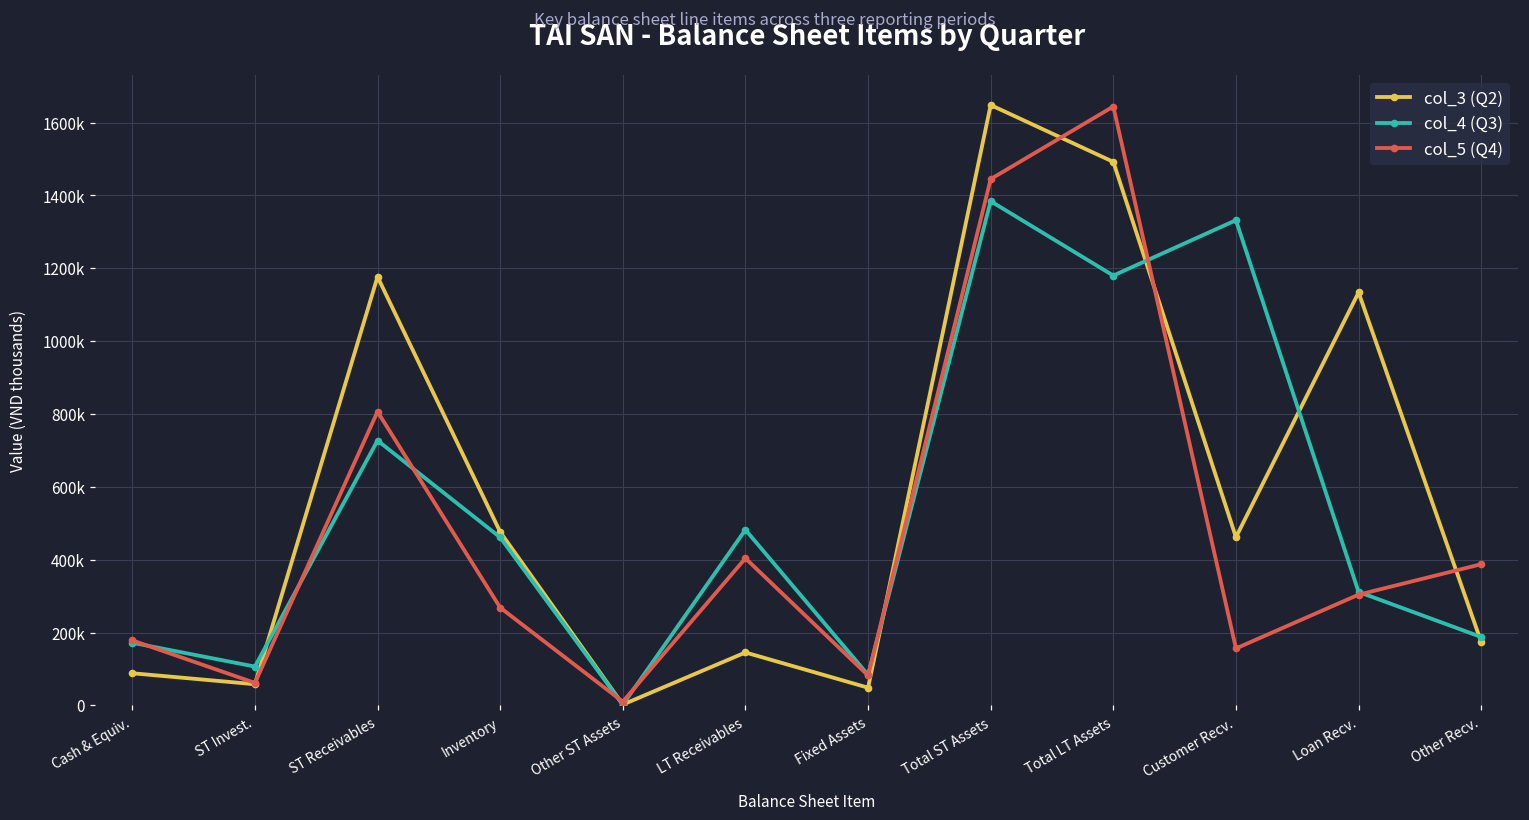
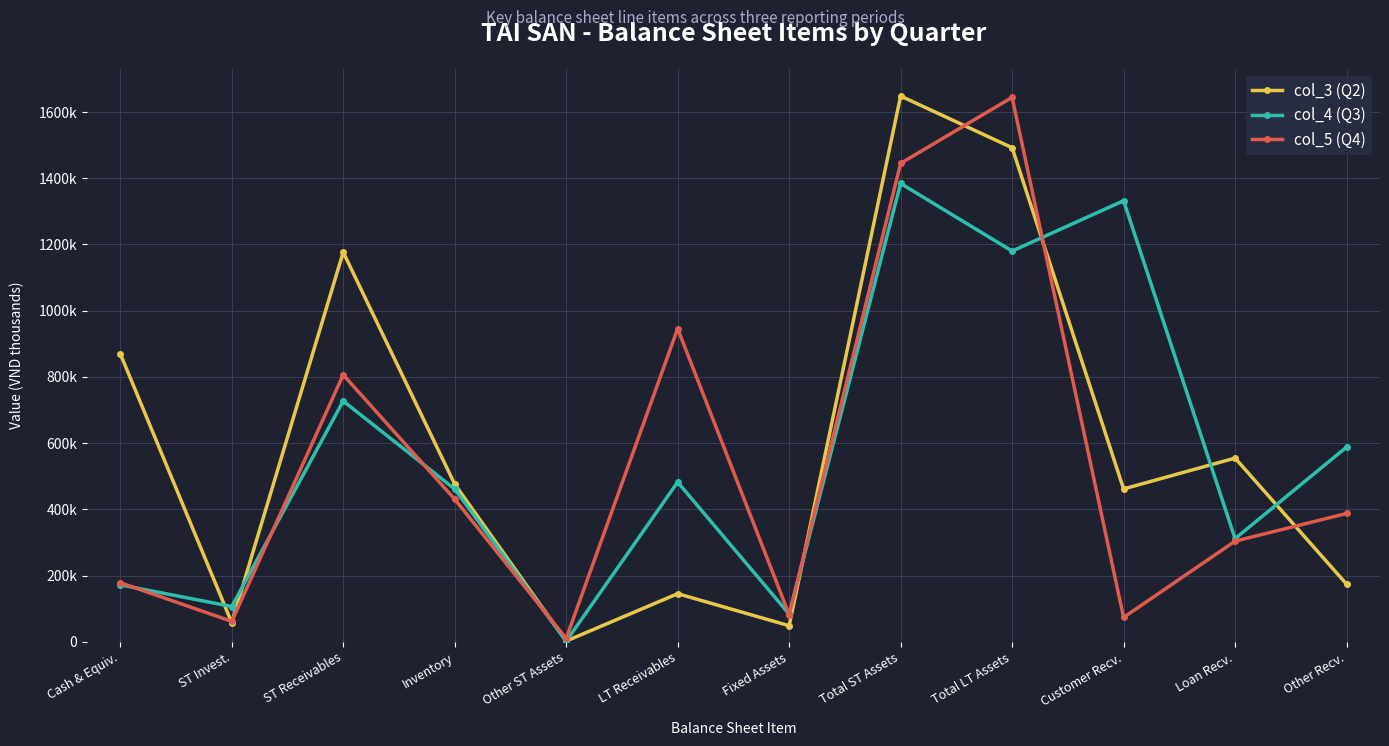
  {
    "col_3 (Q2)": {
-     "Cash & Equiv.": 90000,
+     "Cash & Equiv.": 870000,
      "ST Receivables": 1180000,
      "Inventory": 480000,
      "LT Receivables": 150000,
      "Fixed Assets": 50000,
      "Total ST Assets": 1650000,
      "Total LT Assets": 1490000,
      "Customer Recv.": 460000,
-     "Loan Recv.": 1130000,
+     "Loan Recv.": 550000,
      "Other Recv.": 170000
    },
    "col_4 (Q3)": {
      "ST Invest.": 110000,
      "ST Receivables": 730000,
      "Inventory": 460000,
      "LT Receivables": 480000,
      "Total ST Assets": 1380000,
      "Total LT Assets": 1180000,
      "Customer Recv.": 1330000,
-     "Other Recv.": 190000
+     "Other Recv.": 590000
    },
    "col_5 (Q4)": {
      "ST Receivables": 810000,
-     "Inventory": 270000,
+     "Inventory": 430000,
      "Other ST Assets": 10000,
-     "LT Receivables": 400000,
+     "LT Receivables": 950000,
      "Total ST Assets": 1450000,
      "Total LT Assets": 1640000,
-     "Customer Recv.": 160000,
+     "Customer Recv.": 70000,
      "Other Recv.": 390000
    }
  }
